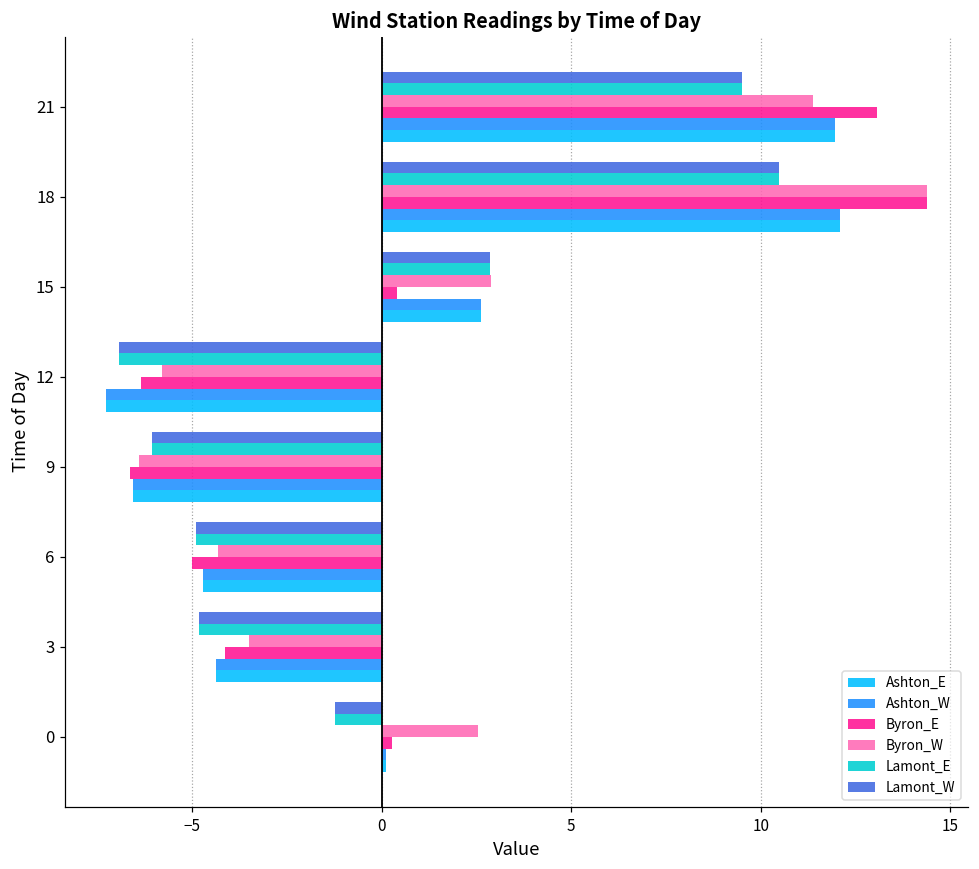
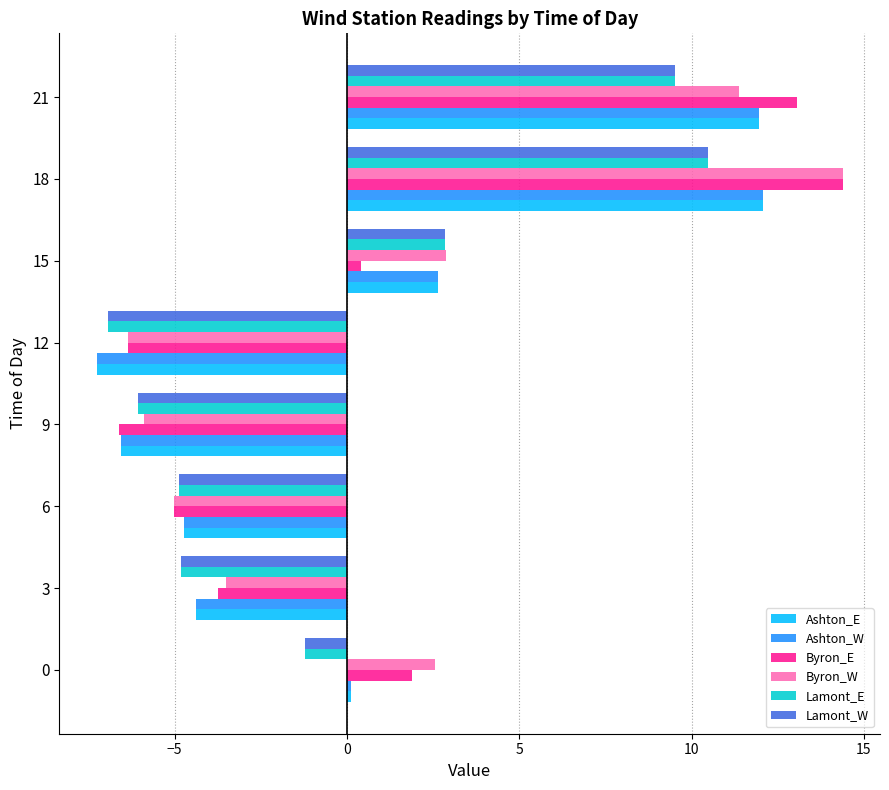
  {
    "Byron_E": {
      "21": 13.1,
      "18": 14.4,
      "15": 0.4,
      "12": -6.3,
      "9": -6.6,
      "6": -5.0,
-     "3": -4.1,
-     "0": 0.3
+     "3": -3.7,
+     "0": 1.9
    },
    "Byron_W": {
      "21": 11.4,
      "18": 14.4,
      "15": 2.9,
-     "12": -5.8,
-     "9": -6.4,
-     "6": -4.3,
+     "12": -6.3,
+     "9": -5.9,
+     "6": -5.0,
      "3": -3.5,
      "0": 2.5
    },
    "Lamont_W": {
      "21": 9.5,
      "18": 10.5,
      "15": 2.9,
      "12": -6.9,
      "9": -6.1,
      "6": -4.9,
      "3": -4.8,
      "0": -1.2
    }
  }
